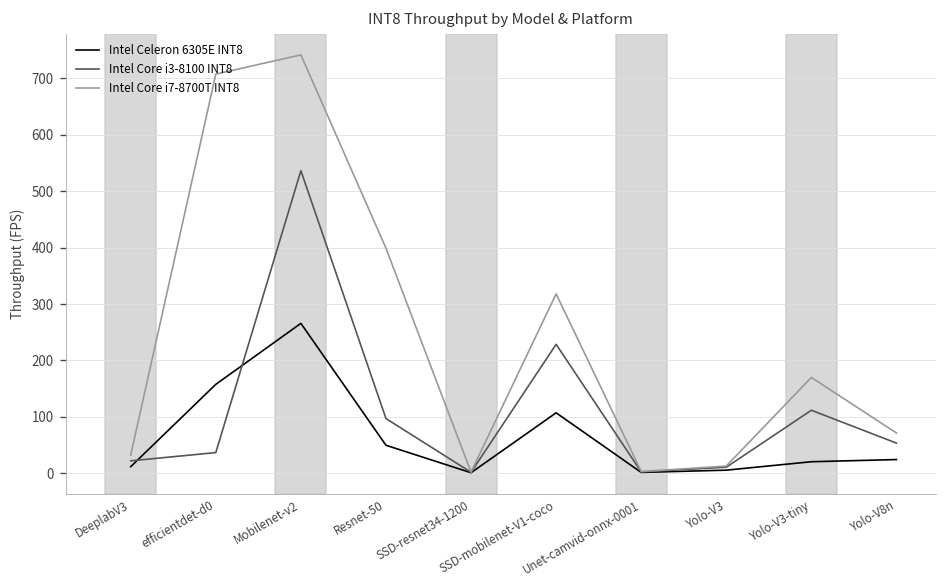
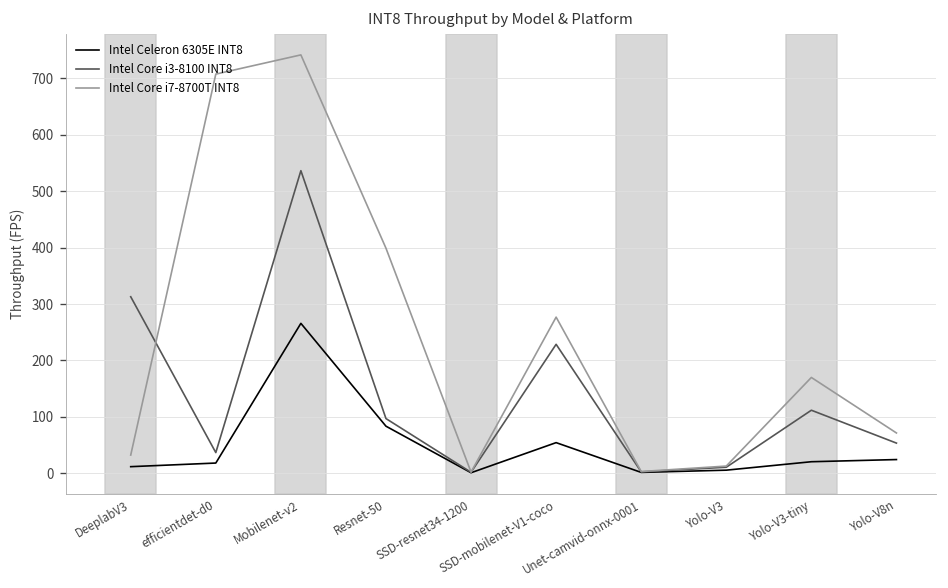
  {
    "Intel Celeron 6305E INT8": {
      "DeeplabV3": 10,
-     "efficientdet-d0": 160,
+     "efficientdet-d0": 20,
      "Mobilenet-v2": 270,
-     "Resnet-50": 50,
-     "SSD-mobilenet-V1-coco": 110,
+     "Resnet-50": 80,
+     "SSD-mobilenet-V1-coco": 50,
      "Yolo-V3-tiny": 20,
      "Yolo-V8n": 20
    },
    "Intel Core i3-8100 INT8": {
-     "DeeplabV3": 20,
+     "DeeplabV3": 310,
      "efficientdet-d0": 40,
      "Mobilenet-v2": 540,
      "Resnet-50": 100,
      "SSD-mobilenet-V1-coco": 230,
      "Yolo-V3-tiny": 110,
      "Yolo-V8n": 50
    },
    "Intel Core i7-8700T INT8": {
      "DeeplabV3": 30,
      "efficientdet-d0": 710,
      "Mobilenet-v2": 740,
      "Resnet-50": 400,
-     "SSD-mobilenet-V1-coco": 320,
+     "SSD-mobilenet-V1-coco": 280,
      "Yolo-V3-tiny": 170,
      "Yolo-V8n": 70
    }
  }
